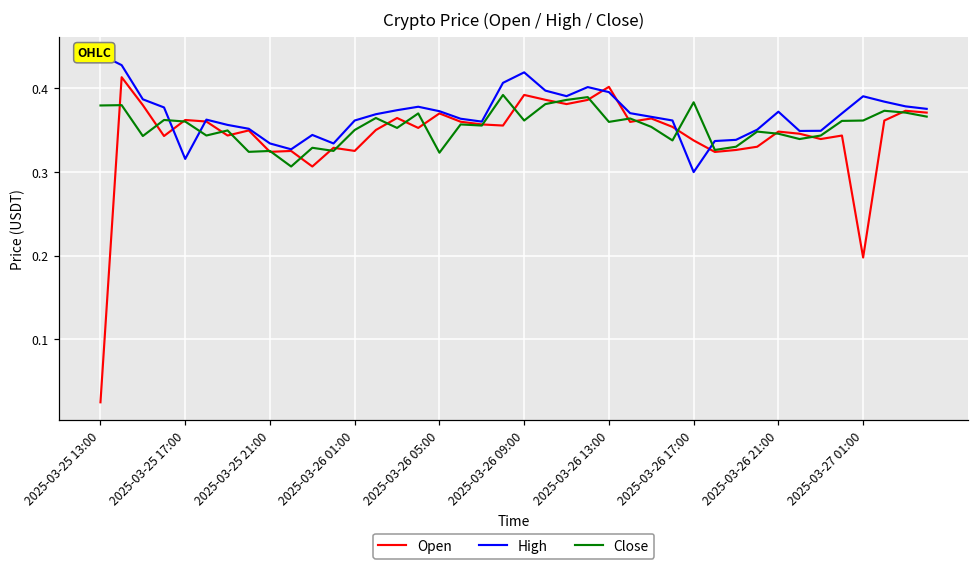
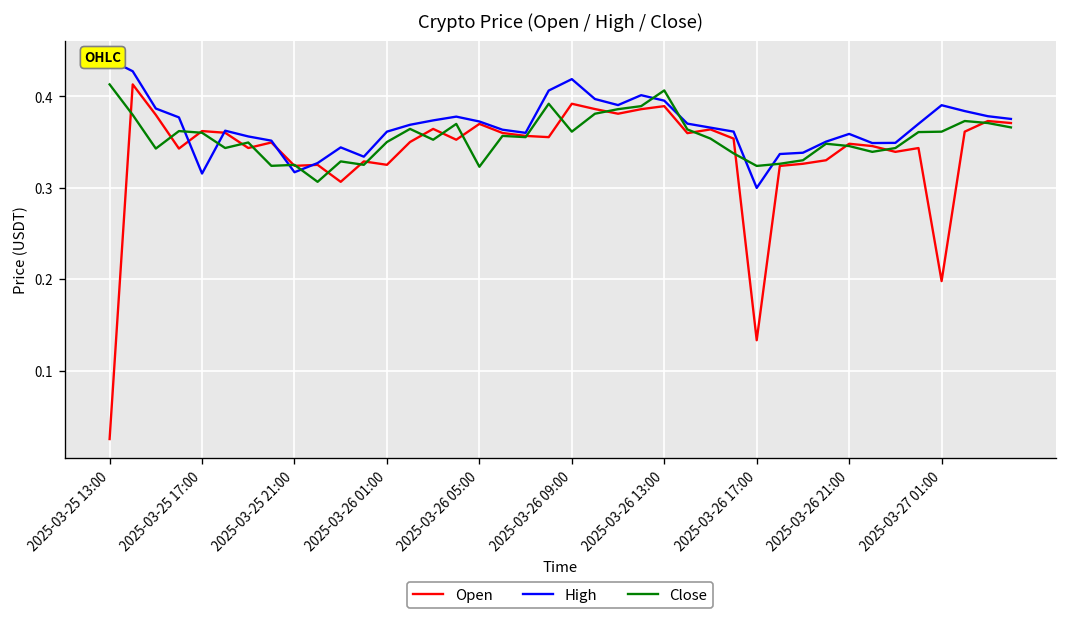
  {
    "Open": {
      "2025-03-25 13:00": 0.03,
      "2025-03-26 01:00": 0.33,
      "2025-03-26 09:00": 0.39,
-     "2025-03-26 13:00": 0.40,
-     "2025-03-26 17:00": 0.34,
+     "2025-03-26 13:00": 0.39,
+     "2025-03-26 17:00": 0.13,
      "2025-03-27 01:00": 0.20
    },
    "High": {
      "2025-03-25 17:00": 0.32,
-     "2025-03-25 21:00": 0.33,
+     "2025-03-25 21:00": 0.32,
      "2025-03-26 01:00": 0.36,
      "2025-03-26 09:00": 0.42,
      "2025-03-26 13:00": 0.40,
      "2025-03-26 17:00": 0.30,
-     "2025-03-26 21:00": 0.37,
+     "2025-03-26 21:00": 0.36,
      "2025-03-27 01:00": 0.39
    },
    "Close": {
-     "2025-03-25 13:00": 0.38,
+     "2025-03-25 13:00": 0.41,
      "2025-03-26 01:00": 0.35,
      "2025-03-26 05:00": 0.32,
      "2025-03-26 09:00": 0.36,
-     "2025-03-26 13:00": 0.36,
-     "2025-03-26 17:00": 0.38,
+     "2025-03-26 13:00": 0.41,
+     "2025-03-26 17:00": 0.32,
      "2025-03-27 01:00": 0.36
    }
  }
